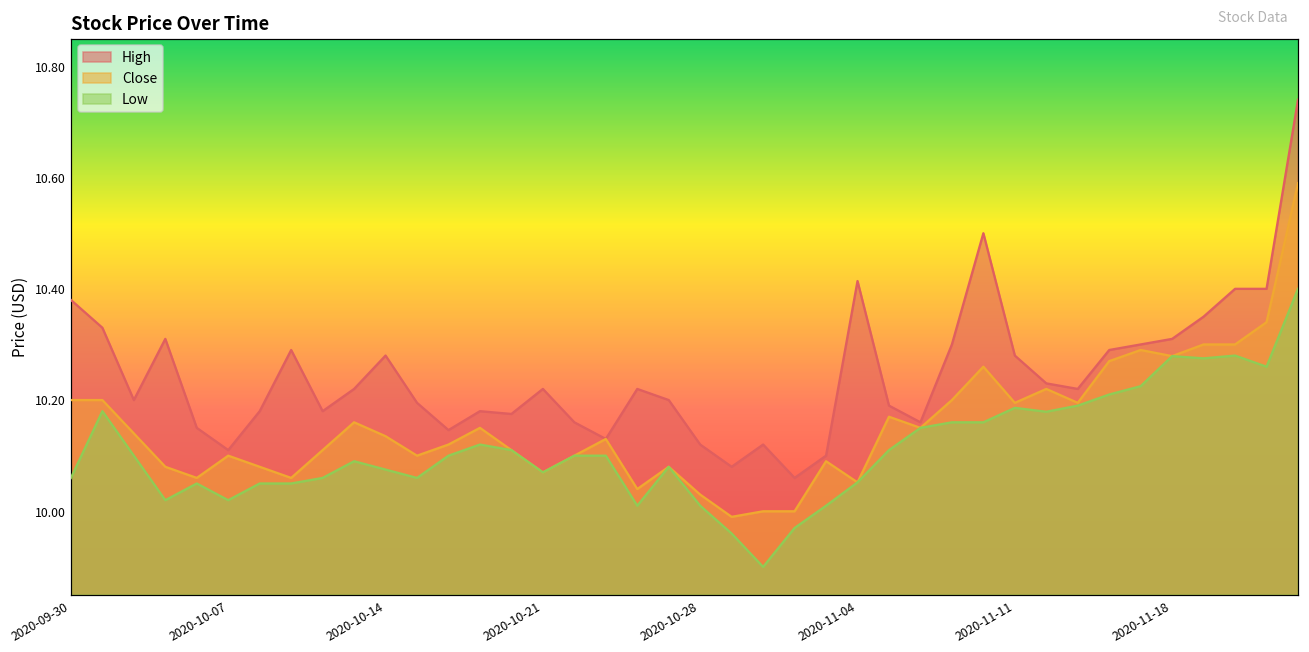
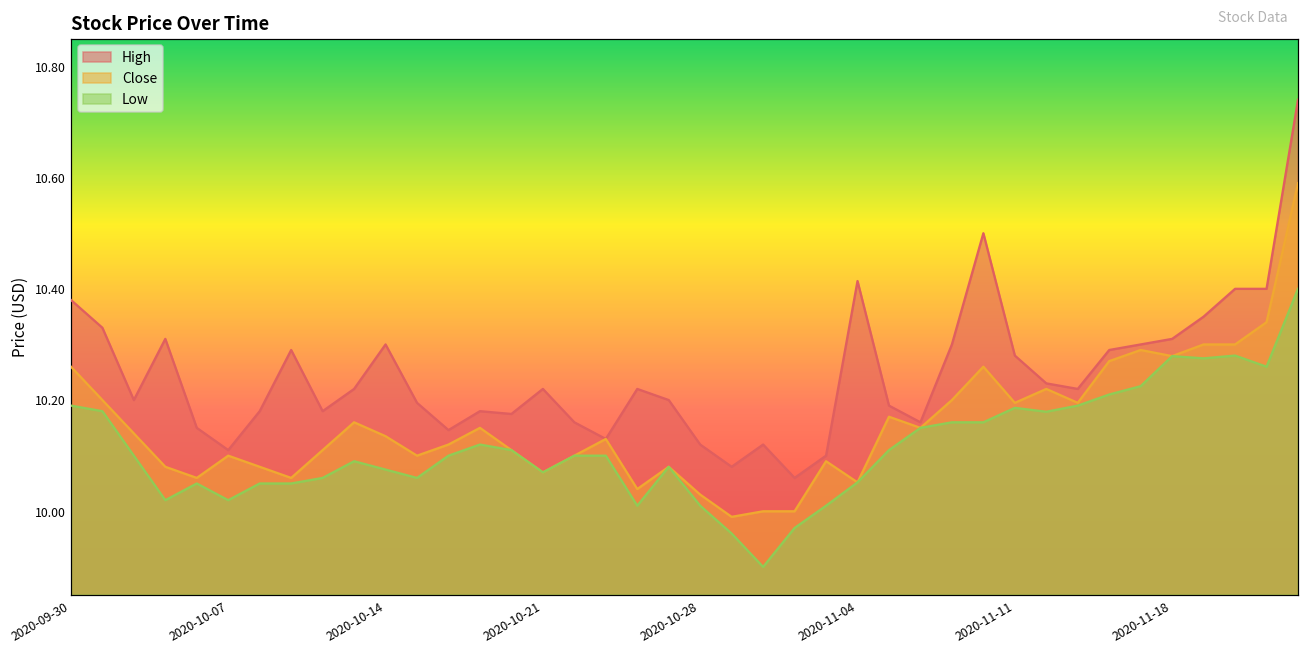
  {
    "High": {
      "2020-09-30": 10.38,
      "2020-10-07": 10.11,
-     "2020-10-14": 10.28,
+     "2020-10-14": 10.30,
      "2020-10-21": 10.22,
      "2020-10-28": 10.12,
      "2020-11-04": 10.41,
      "2020-11-11": 10.28,
      "2020-11-18": 10.31
    },
    "Close": {
-     "2020-09-30": 10.20,
+     "2020-09-30": 10.26,
      "2020-10-07": 10.10,
      "2020-10-14": 10.14,
      "2020-10-28": 10.03,
      "2020-11-11": 10.20
    },
    "Low": {
-     "2020-09-30": 10.06,
+     "2020-09-30": 10.19,
      "2020-10-07": 10.02,
      "2020-10-14": 10.08,
      "2020-10-28": 10.01,
      "2020-11-11": 10.19
    }
  }
